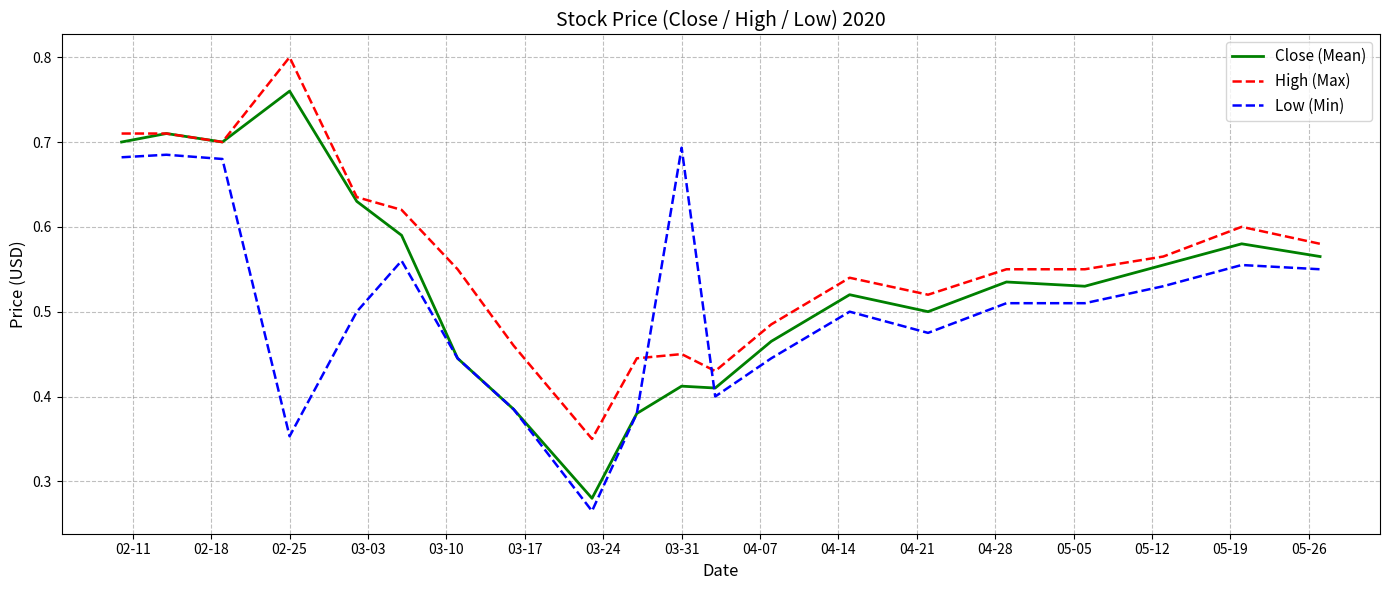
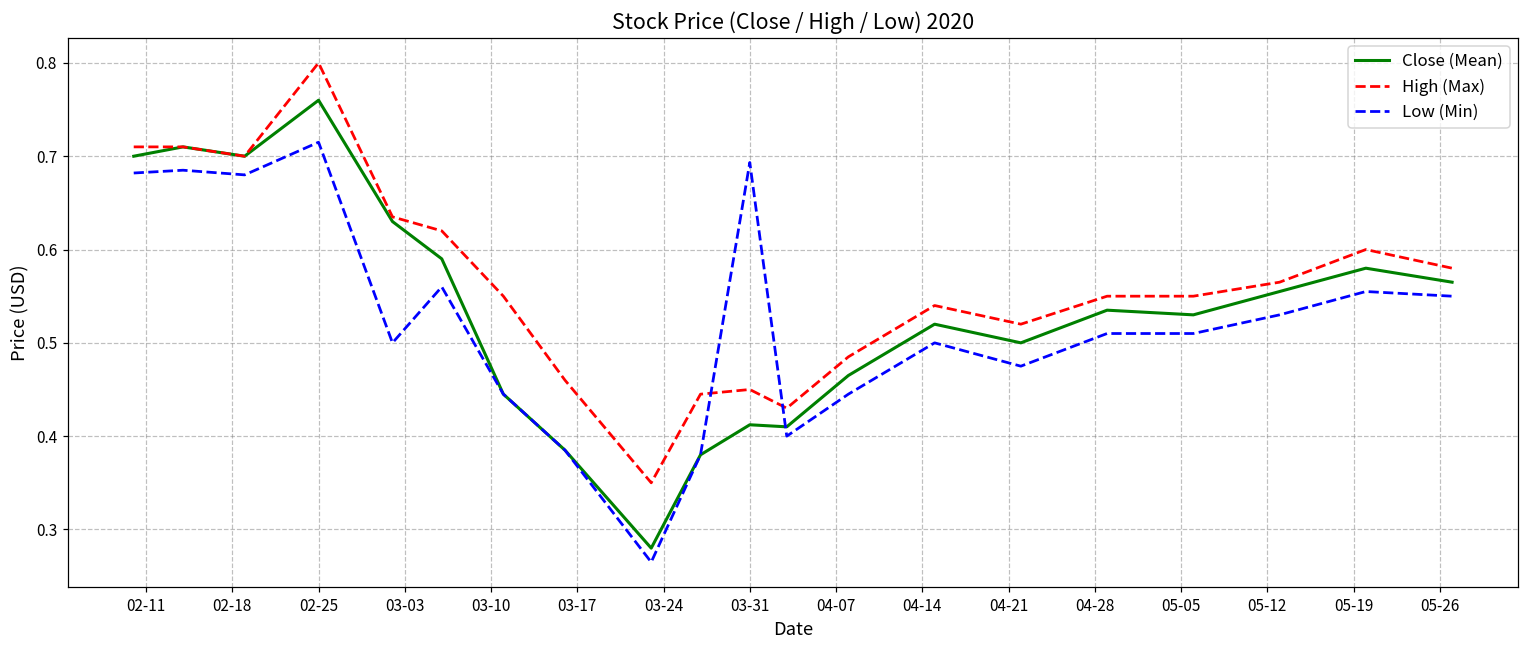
  {
    "Close (Mean)": {
      "02-25": 0.76,
      "03-31": 0.41
    },
    "High (Max)": {
      "02-25": 0.80,
      "03-31": 0.45
    },
    "Low (Min)": {
-     "02-25": 0.35,
+     "02-25": 0.71,
      "03-31": 0.69
    }
  }
